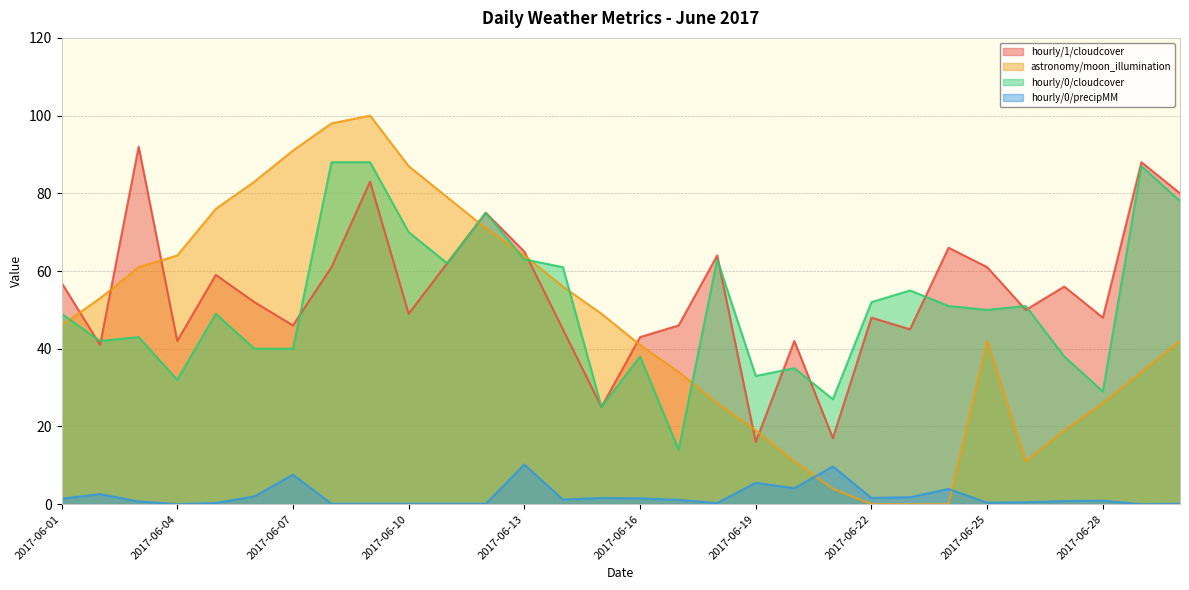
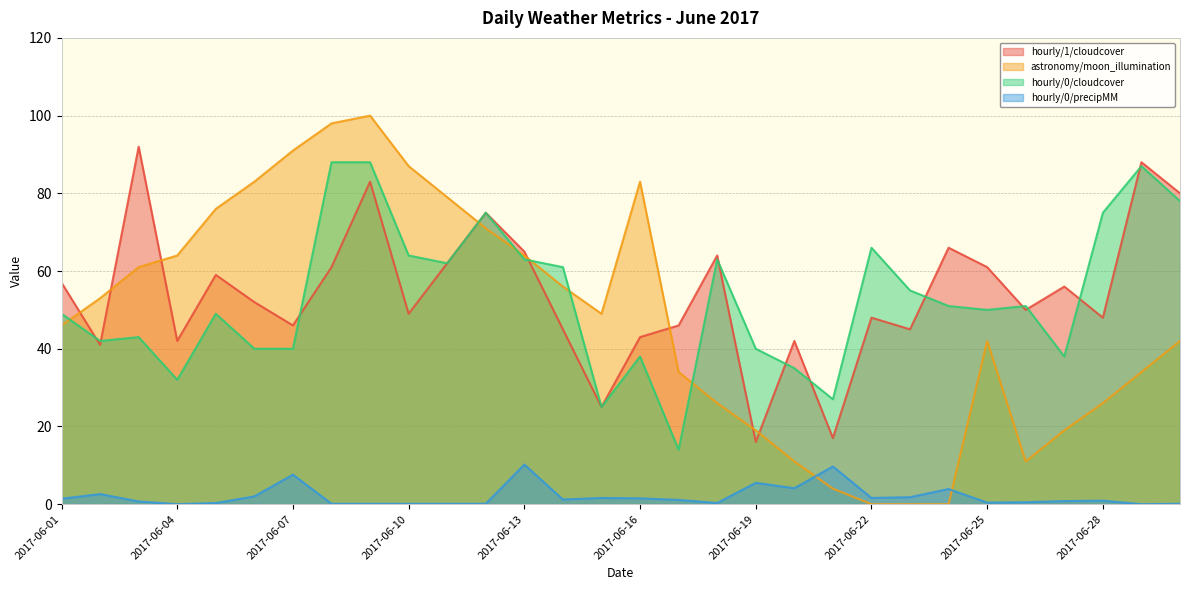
  {
    "hourly/1/cloudcover": {
      "2017-06-01": 57,
      "2017-06-04": 42,
      "2017-06-07": 46,
      "2017-06-10": 49,
      "2017-06-13": 65,
      "2017-06-16": 43,
      "2017-06-19": 16,
      "2017-06-22": 48,
      "2017-06-25": 61,
      "2017-06-28": 48
    },
    "astronomy/moon_illumination": {
      "2017-06-01": 46,
      "2017-06-04": 64,
      "2017-06-07": 91,
      "2017-06-10": 87,
      "2017-06-13": 64,
-     "2017-06-16": 41,
+     "2017-06-16": 83,
      "2017-06-19": 19,
      "2017-06-22": 0,
      "2017-06-25": 42,
      "2017-06-28": 26
    },
    "hourly/0/cloudcover": {
      "2017-06-01": 49,
      "2017-06-04": 32,
      "2017-06-07": 40,
-     "2017-06-10": 70,
+     "2017-06-10": 64,
      "2017-06-13": 63,
      "2017-06-16": 38,
-     "2017-06-19": 33,
-     "2017-06-22": 52,
+     "2017-06-19": 40,
+     "2017-06-22": 66,
      "2017-06-25": 50,
-     "2017-06-28": 29
+     "2017-06-28": 75
    },
    "hourly/0/precipMM": {
      "2017-06-01": 1,
      "2017-06-04": 0,
      "2017-06-07": 8,
      "2017-06-10": 0,
      "2017-06-13": 10,
      "2017-06-16": 2,
      "2017-06-19": 6,
      "2017-06-22": 2,
      "2017-06-25": 0,
      "2017-06-28": 1
    }
  }
